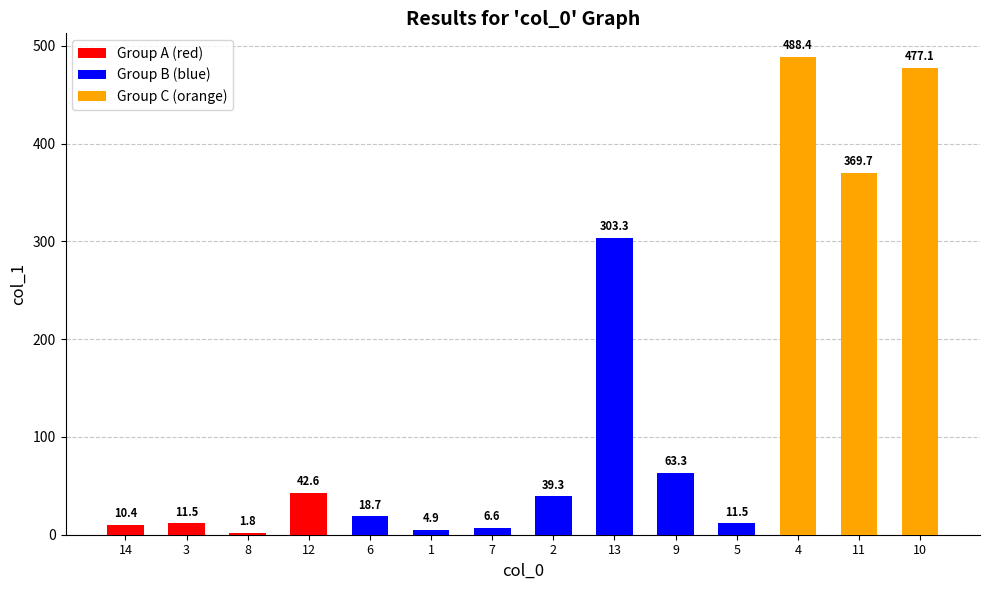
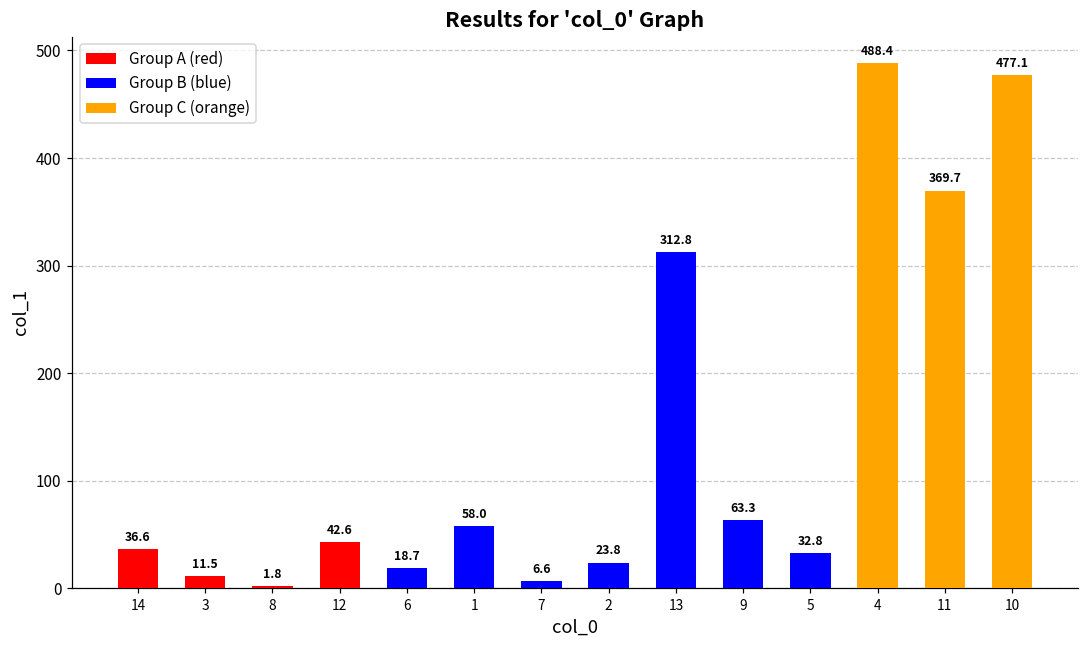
  {
-   "14": 10.4,
+   "14": 36.6,
    "3": 11.5,
    "8": 1.8,
    "12": 42.6,
    "6": 18.7,
-   "1": 4.9,
+   "1": 58.0,
    "7": 6.6,
-   "2": 39.3,
-   "13": 303.3,
+   "2": 23.8,
+   "13": 312.8,
    "9": 63.3,
-   "5": 11.5,
+   "5": 32.8,
    "4": 488.4,
    "11": 369.7,
    "10": 477.1
  }
